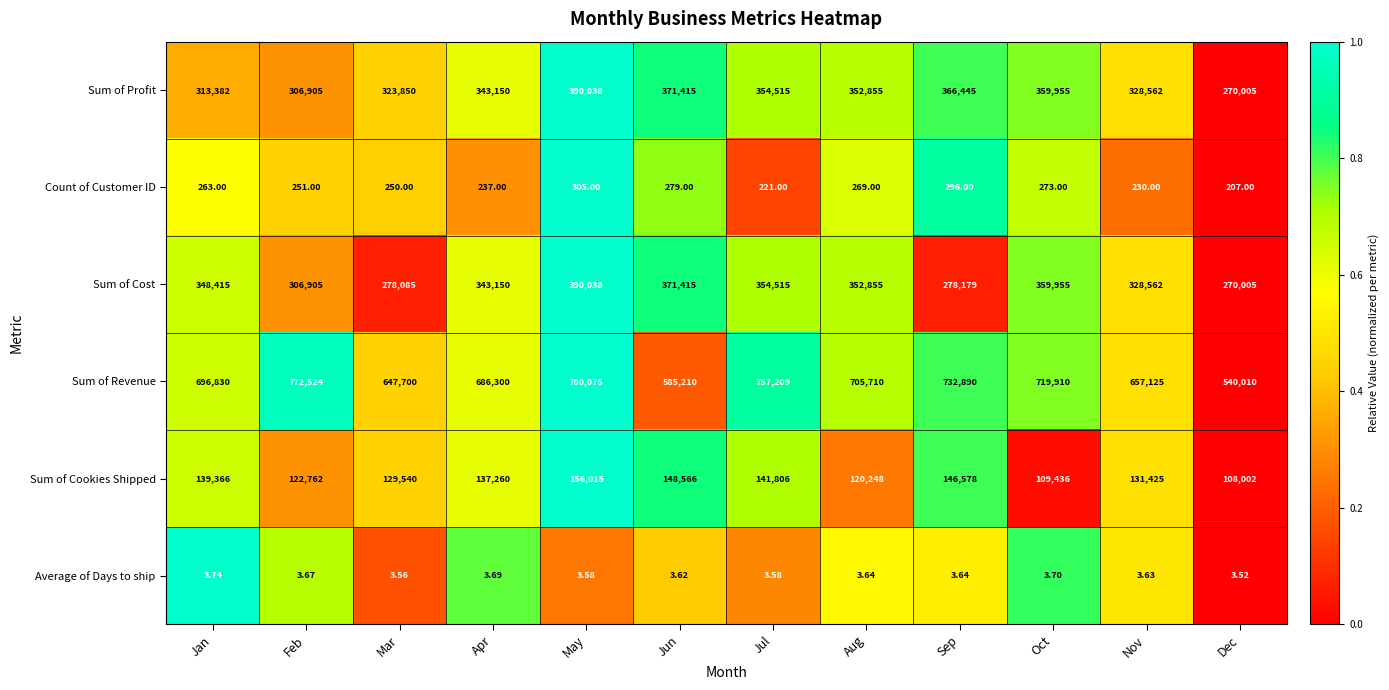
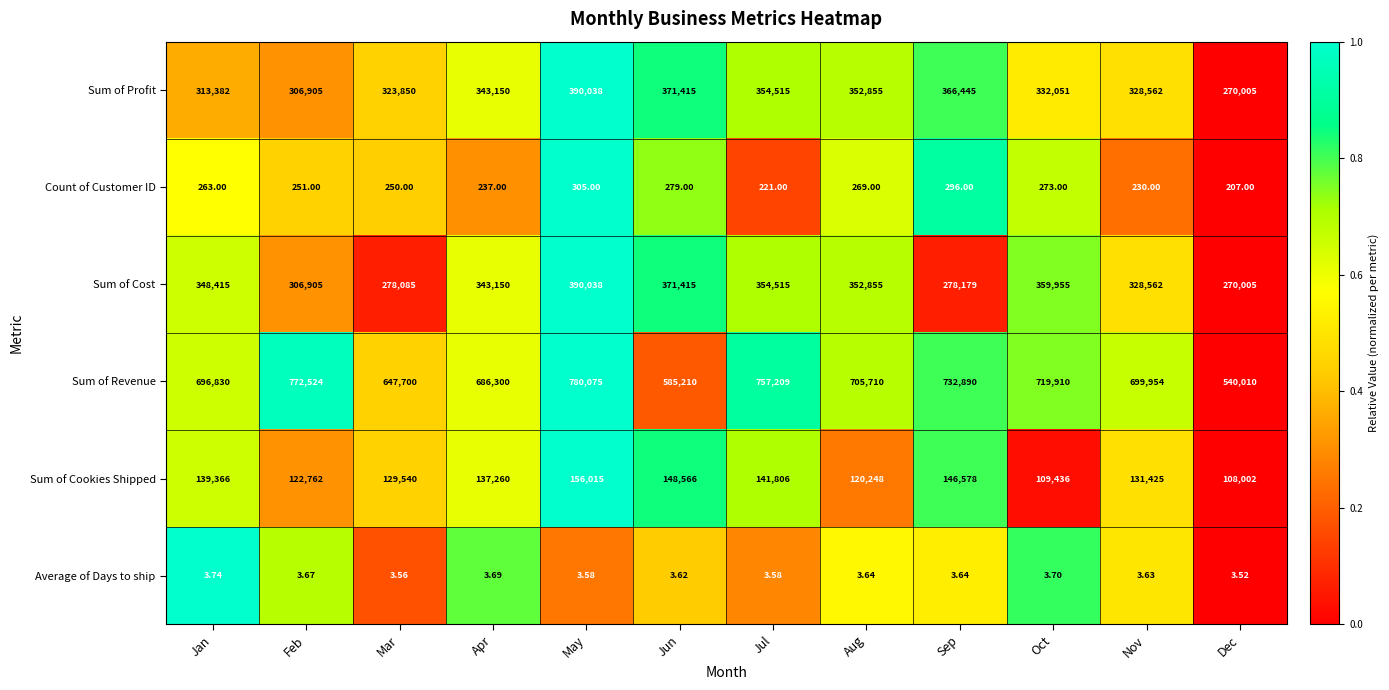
  {
    "Sum of Profit": {
      "Jan": "313,382",
      "Feb": "306,905",
      "Mar": "323,850",
      "Apr": "343,150",
      "May": "390,038",
      "Jun": "371,415",
      "Jul": "354,515",
      "Aug": "352,855",
      "Sep": "366,445",
-     "Oct": "359,955",
+     "Oct": "332,051",
      "Nov": "328,562",
      "Dec": "270,005"
    },
    "Count of Customer ID": {
      "Jan": "263.00",
      "Feb": "251.00",
      "Mar": "250.00",
      "Apr": "237.00",
      "May": "305.00",
      "Jun": "279.00",
      "Jul": "221.00",
      "Aug": "269.00",
      "Sep": "296.00",
      "Oct": "273.00",
      "Nov": "230.00",
      "Dec": "207.00"
    },
    "Sum of Cost": {
      "Jan": "348,415",
      "Feb": "306,905",
      "Mar": "278,085",
      "Apr": "343,150",
      "May": "390,038",
      "Jun": "371,415",
      "Jul": "354,515",
      "Aug": "352,855",
      "Sep": "278,179",
      "Oct": "359,955",
      "Nov": "328,562",
      "Dec": "270,005"
    },
    "Sum of Revenue": {
      "Jan": "696,830",
      "Feb": "772,524",
      "Mar": "647,700",
      "Apr": "686,300",
      "May": "780,075",
      "Jun": "585,210",
      "Jul": "757,209",
      "Aug": "705,710",
      "Sep": "732,890",
      "Oct": "719,910",
-     "Nov": "657,125",
+     "Nov": "699,954",
      "Dec": "540,010"
    },
    "Sum of Cookies Shipped": {
      "Jan": "139,366",
      "Feb": "122,762",
      "Mar": "129,540",
      "Apr": "137,260",
      "May": "156,015",
      "Jun": "148,566",
      "Jul": "141,806",
      "Aug": "120,248",
      "Sep": "146,578",
      "Oct": "109,436",
      "Nov": "131,425",
      "Dec": "108,002"
    },
    "Average of Days to ship": {
      "Jan": "3.74",
      "Feb": "3.67",
      "Mar": "3.56",
      "Apr": "3.69",
      "May": "3.58",
      "Jun": "3.62",
      "Jul": "3.58",
      "Aug": "3.64",
      "Sep": "3.64",
      "Oct": "3.70",
      "Nov": "3.63",
      "Dec": "3.52"
    }
  }
